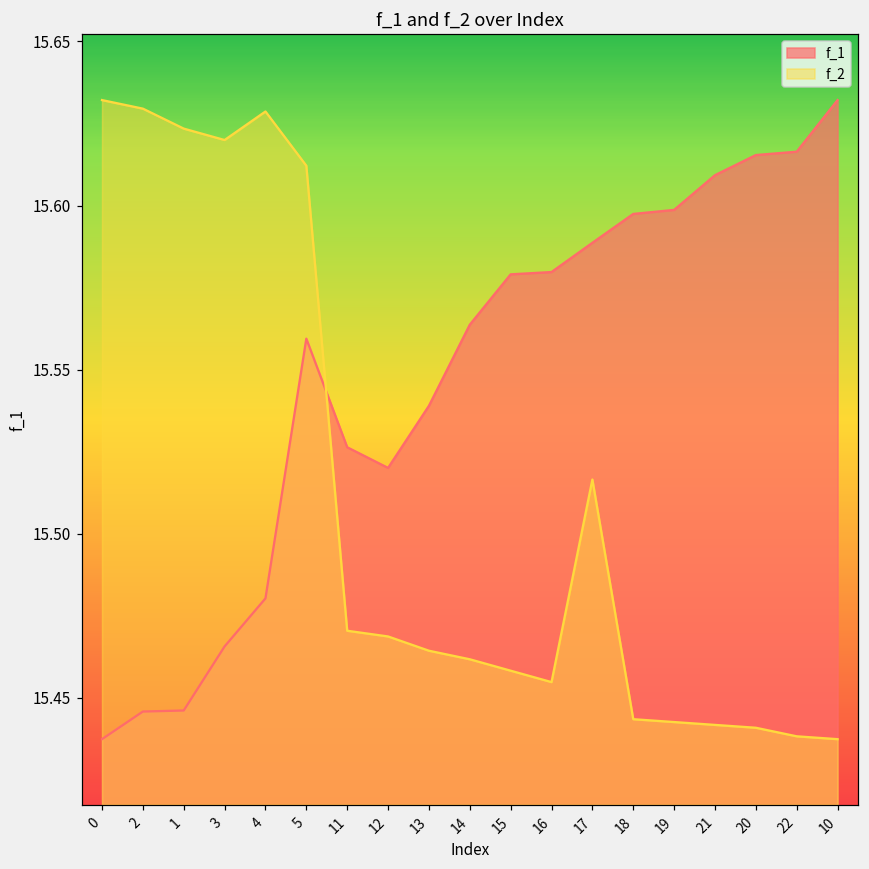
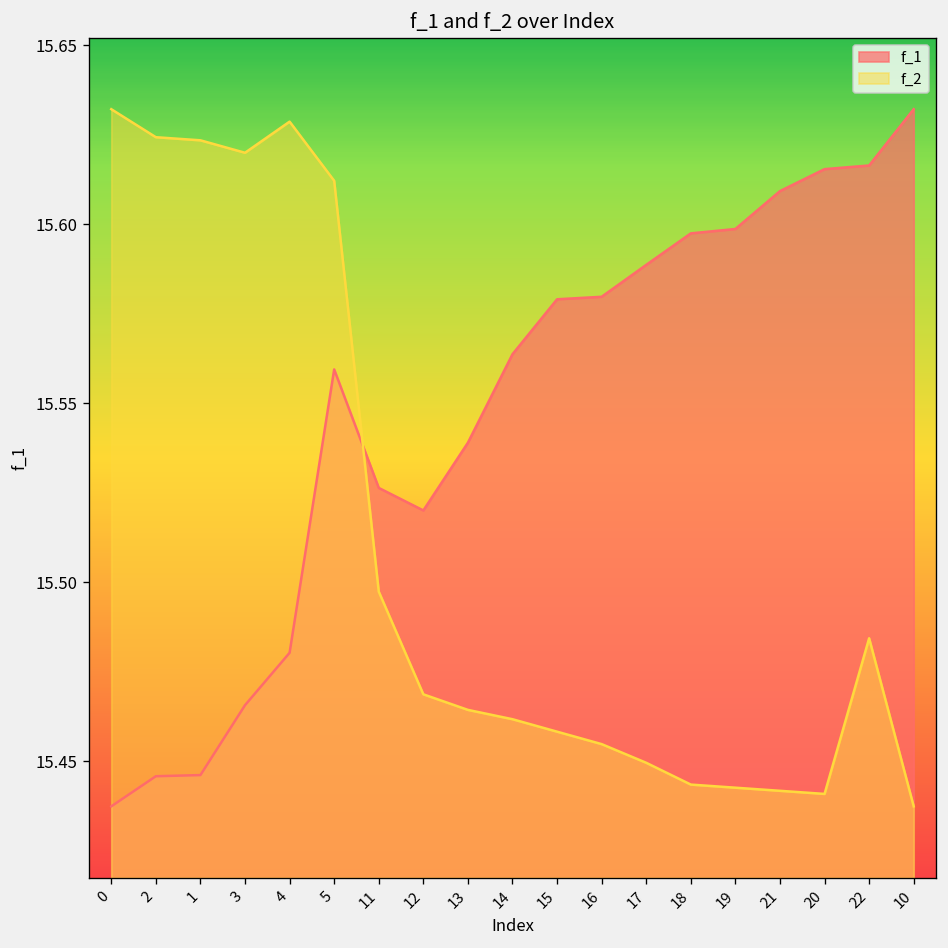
  {
    "f_1": {
      "0": 15.437,
      "2": 15.446,
      "1": 15.446,
      "3": 15.466,
      "4": 15.480,
      "5": 15.559,
      "11": 15.526,
      "12": 15.520,
      "13": 15.539,
      "14": 15.564,
      "15": 15.579,
      "16": 15.580,
      "17": 15.589,
      "18": 15.597,
      "19": 15.599,
      "21": 15.609,
      "20": 15.615,
      "22": 15.616,
      "10": 15.632
    },
    "f_2": {
      "0": 15.632,
-     "2": 15.630,
+     "2": 15.624,
      "1": 15.623,
      "3": 15.620,
      "4": 15.629,
      "5": 15.612,
-     "11": 15.470,
+     "11": 15.497,
      "12": 15.469,
      "13": 15.464,
      "14": 15.462,
      "15": 15.458,
      "16": 15.455,
-     "17": 15.516,
+     "17": 15.450,
      "18": 15.443,
      "19": 15.443,
      "21": 15.442,
      "20": 15.441,
-     "22": 15.438,
+     "22": 15.484,
      "10": 15.437
    }
  }
